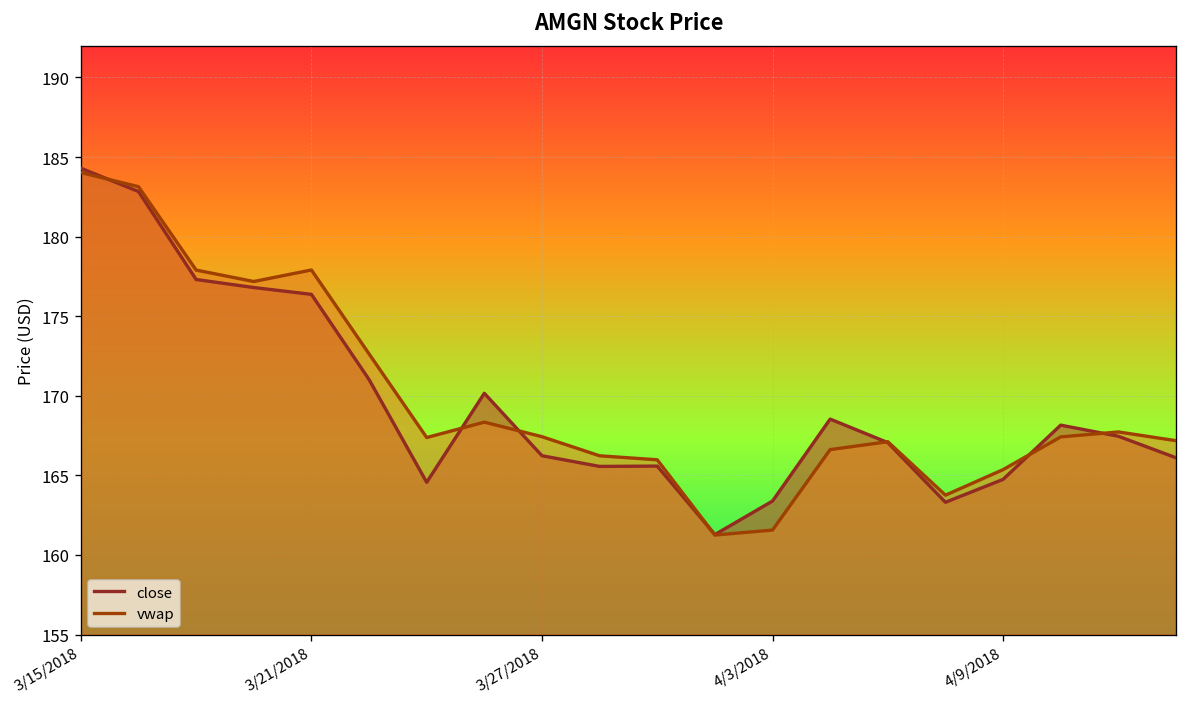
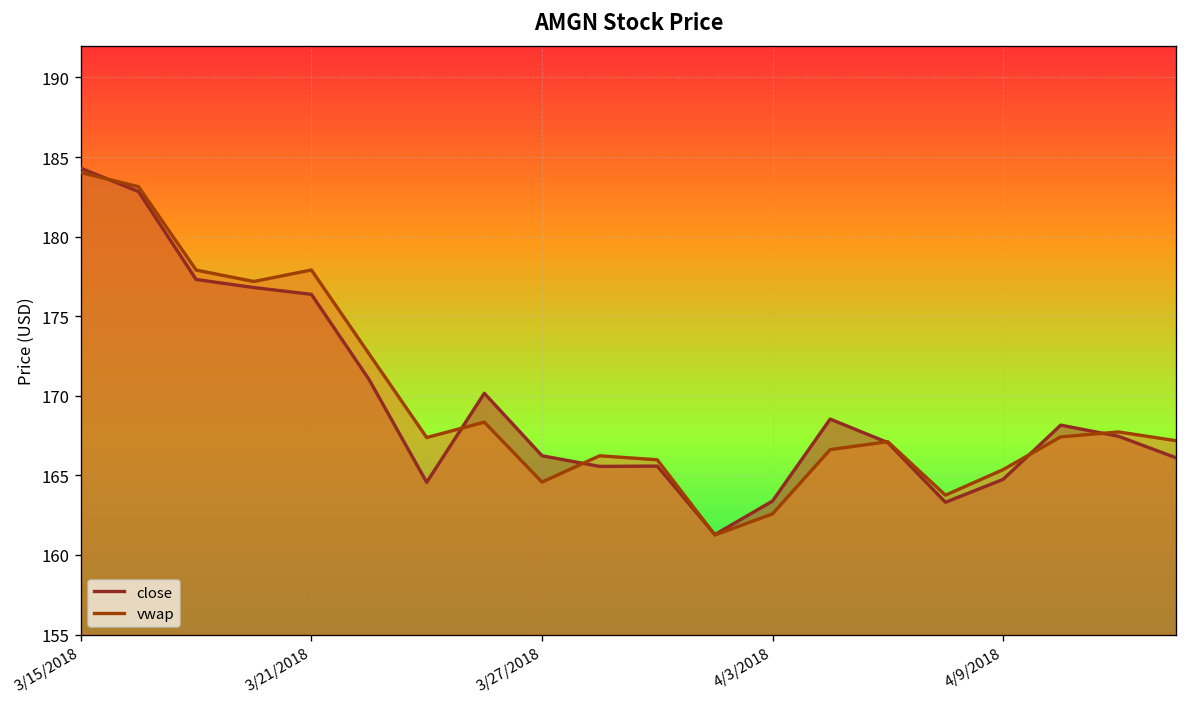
  {
    "vwap": {
      "3/15/2018": 184.0,
      "3/21/2018": 177.9,
-     "3/27/2018": 167.4,
-     "4/3/2018": 161.6,
+     "3/27/2018": 164.6,
+     "4/3/2018": 162.6,
      "4/9/2018": 165.4
    }
  }
